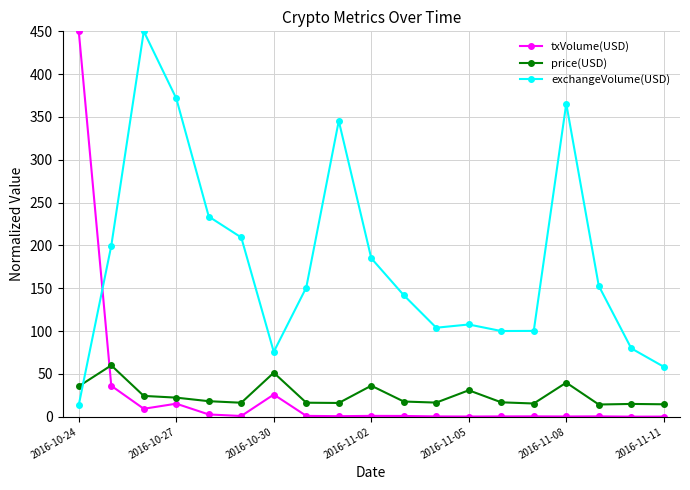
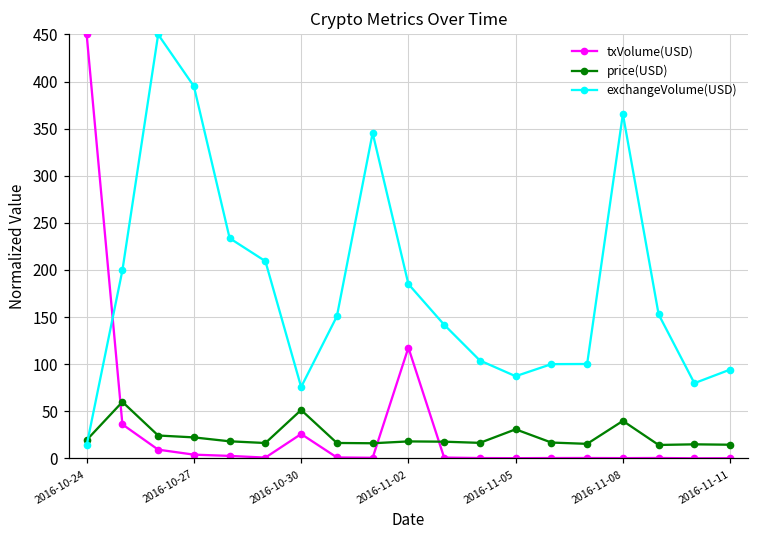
  {
    "txVolume(USD)": {
      "2016-10-24": 450,
-     "2016-10-27": 20,
+     "2016-10-27": 0,
      "2016-10-30": 30,
-     "2016-11-02": 0,
+     "2016-11-02": 120,
      "2016-11-05": 0,
      "2016-11-08": 0,
      "2016-11-11": 0
    },
    "price(USD)": {
-     "2016-10-24": 40,
+     "2016-10-24": 20,
      "2016-10-27": 20,
      "2016-10-30": 50,
-     "2016-11-02": 40,
+     "2016-11-02": 20,
      "2016-11-05": 30,
      "2016-11-08": 40,
      "2016-11-11": 10
    },
    "exchangeVolume(USD)": {
      "2016-10-24": 10,
-     "2016-10-27": 370,
+     "2016-10-27": 400,
      "2016-10-30": 80,
      "2016-11-02": 190,
-     "2016-11-05": 110,
+     "2016-11-05": 90,
      "2016-11-08": 370,
-     "2016-11-11": 60
+     "2016-11-11": 90
    }
  }
